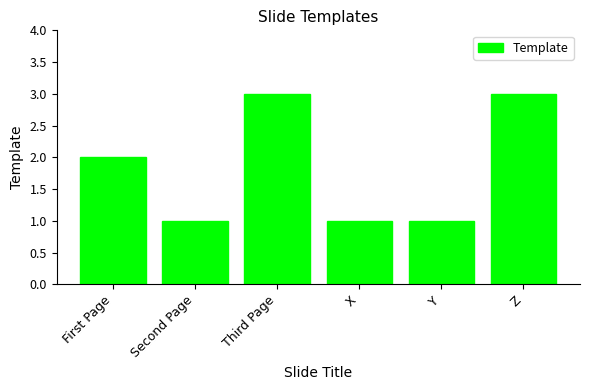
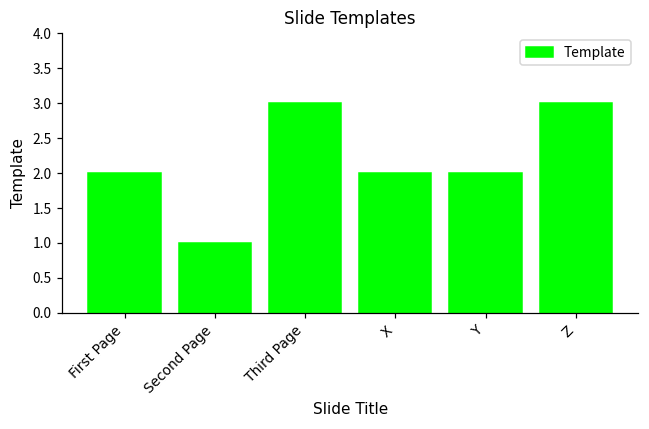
  {
    "First Page": 2,
    "Second Page": 1,
    "Third Page": 3,
-   "X": 1,
-   "Y": 1,
+   "X": 2,
+   "Y": 2,
    "Z": 3
  }
